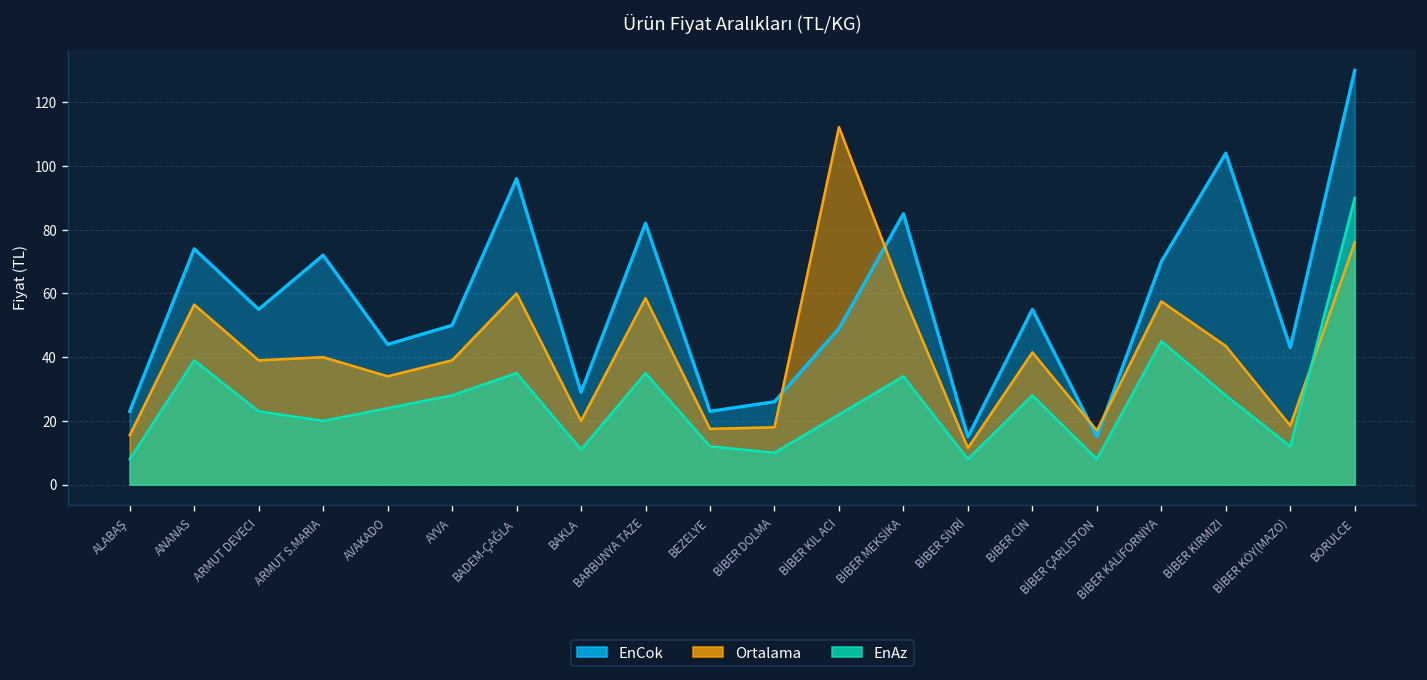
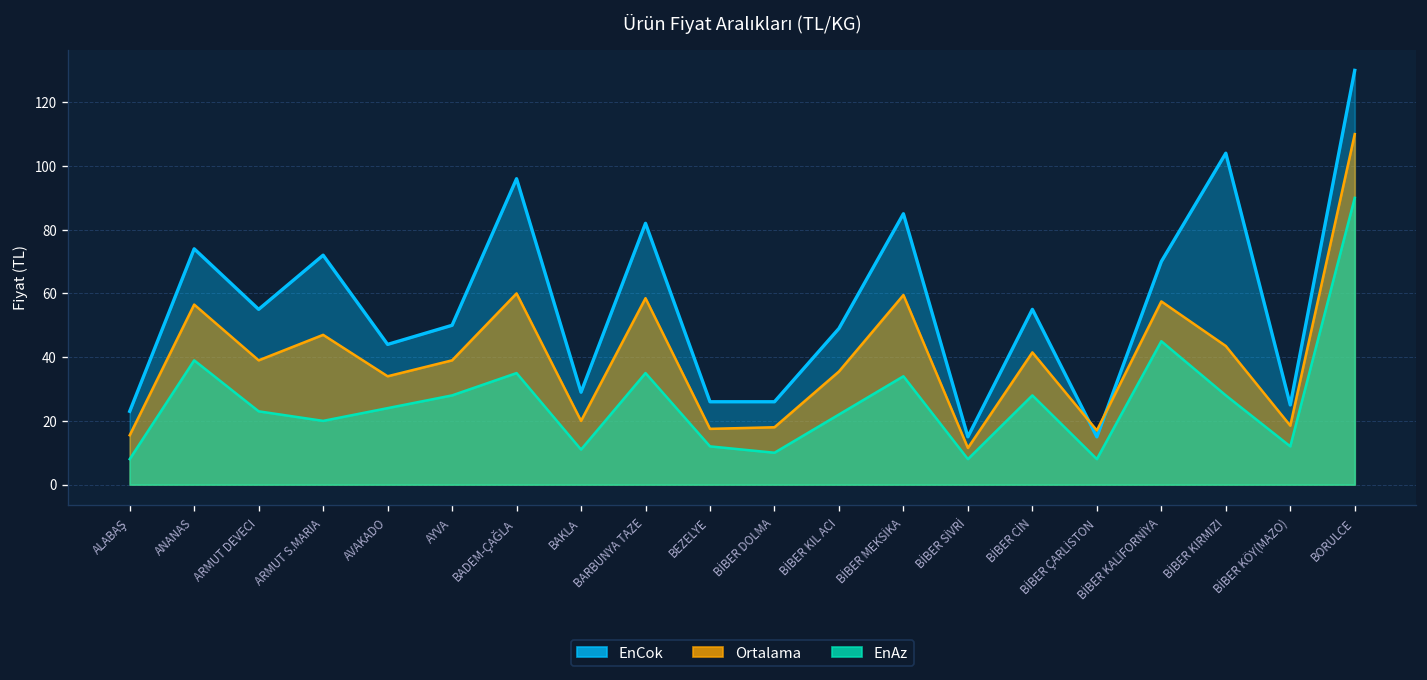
  {
    "EnCok": {
      "ALABAŞ": 23,
      "ANANAS": 74,
      "ARMUT DEVECI": 55,
      "ARMUT S.MARIA": 72,
      "AVAKADO": 44,
      "AYVA": 50,
      "BADEM-ÇAĞLA": 96,
      "BAKLA": 29,
      "BARBUNYA TAZE": 82,
-     "BEZELYE": 23,
+     "BEZELYE": 26,
      "BİBER DOLMA": 26,
      "BİBER KIL ACI": 49,
      "BİBER MEKSİKA": 85,
      "BİBER SİVRİ": 15,
      "BİBER CİN": 55,
      "BİBER ÇARLİSTON": 15,
      "BİBER KALİFORNİYA": 70,
      "BİBER KIRMIZI": 104,
-     "BİBER KÖY(MAZO)": 43,
+     "BİBER KÖY(MAZO)": 25,
      "BORULCE": 130
    },
    "Ortalama": {
      "ALABAŞ": 16,
      "ANANAS": 57,
      "ARMUT DEVECI": 39,
-     "ARMUT S.MARIA": 40,
+     "ARMUT S.MARIA": 47,
      "AVAKADO": 34,
      "AYVA": 39,
      "BADEM-ÇAĞLA": 60,
      "BAKLA": 20,
      "BARBUNYA TAZE": 59,
      "BEZELYE": 18,
      "BİBER DOLMA": 18,
-     "BİBER KIL ACI": 112,
+     "BİBER KIL ACI": 36,
      "BİBER MEKSİKA": 60,
      "BİBER SİVRİ": 12,
      "BİBER CİN": 42,
      "BİBER ÇARLİSTON": 17,
      "BİBER KALİFORNİYA": 58,
      "BİBER KIRMIZI": 44,
      "BİBER KÖY(MAZO)": 19,
-     "BORULCE": 76
+     "BORULCE": 110
    },
    "EnAz": {
      "ALABAŞ": 8,
      "ANANAS": 39,
      "ARMUT DEVECI": 23,
      "ARMUT S.MARIA": 20,
      "AVAKADO": 24,
      "AYVA": 28,
      "BADEM-ÇAĞLA": 35,
      "BAKLA": 11,
      "BARBUNYA TAZE": 35,
      "BEZELYE": 12,
      "BİBER DOLMA": 10,
      "BİBER KIL ACI": 22,
      "BİBER MEKSİKA": 34,
      "BİBER SİVRİ": 8,
      "BİBER CİN": 28,
      "BİBER ÇARLİSTON": 8,
      "BİBER KALİFORNİYA": 45,
      "BİBER KIRMIZI": 28,
      "BİBER KÖY(MAZO)": 12,
      "BORULCE": 90
    }
  }
